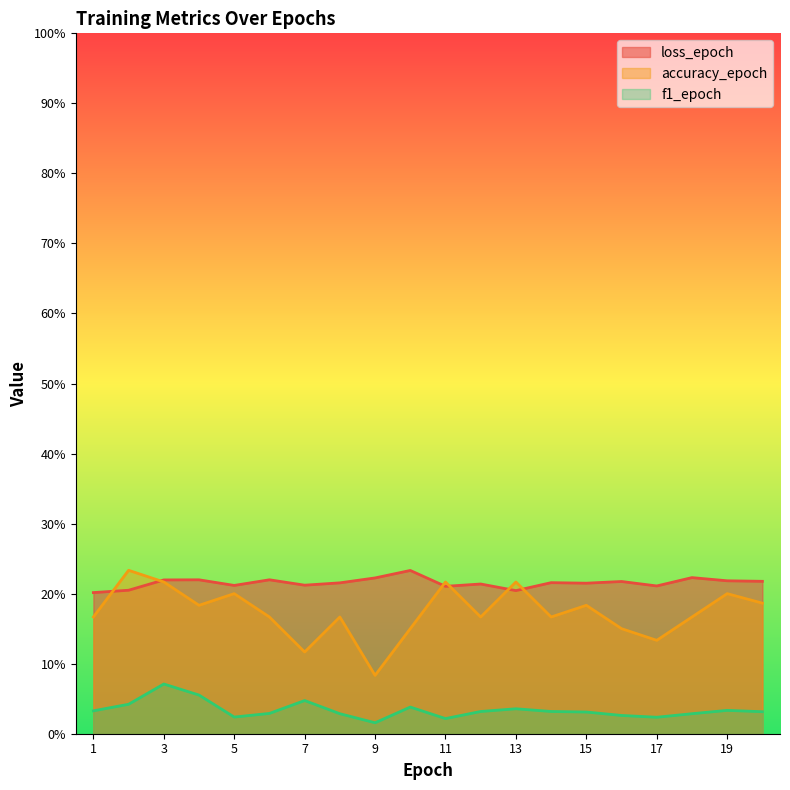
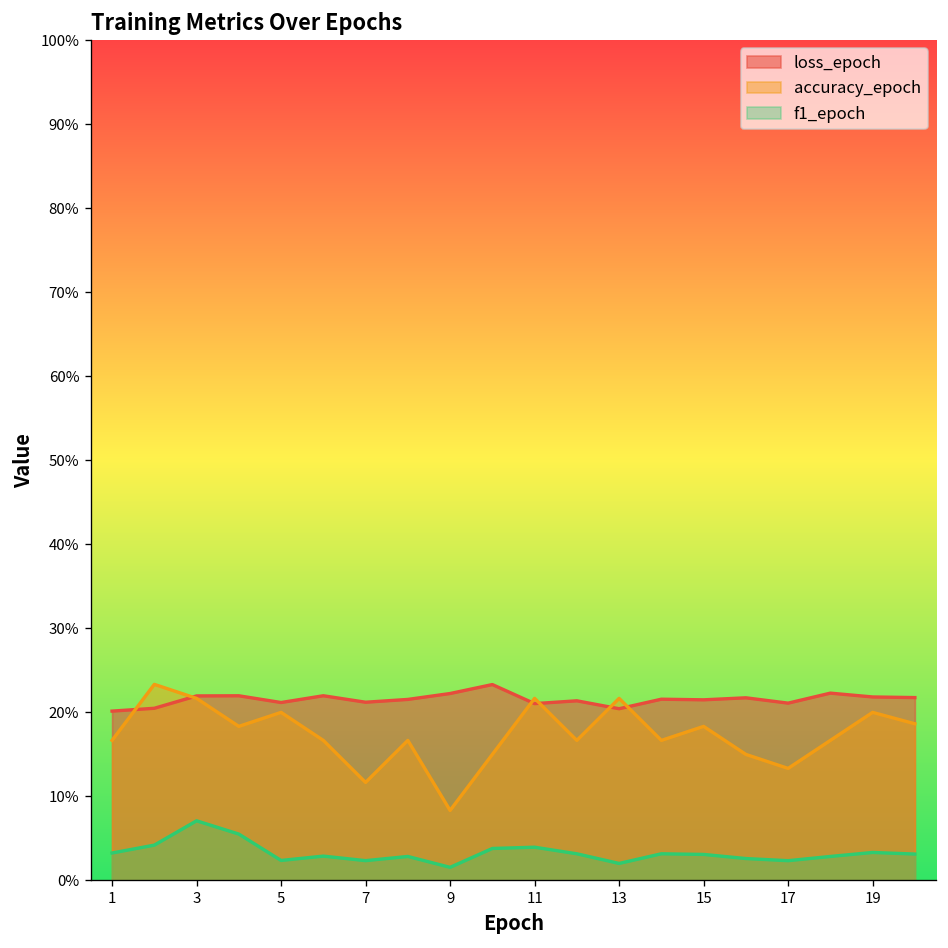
  {
    "loss_epoch": {
      "1": "20%",
      "5": "21%",
      "7": "21%",
      "9": "22%",
      "11": "21%",
      "13": "20%",
      "15": "21%",
      "17": "21%",
      "19": "22%"
    },
    "accuracy_epoch": {
      "1": "17%",
      "5": "20%",
      "7": "12%",
      "9": "8%",
      "11": "22%",
      "13": "22%",
      "15": "18%",
      "17": "13%",
      "19": "20%"
    },
    "f1_epoch": {
      "1": "3%",
      "3": "7%",
      "5": "2%",
-     "7": "5%",
+     "7": "2%",
      "9": "2%",
-     "11": "2%",
-     "13": "4%",
+     "11": "4%",
+     "13": "2%",
      "15": "3%",
      "17": "2%",
      "19": "3%"
    }
  }
